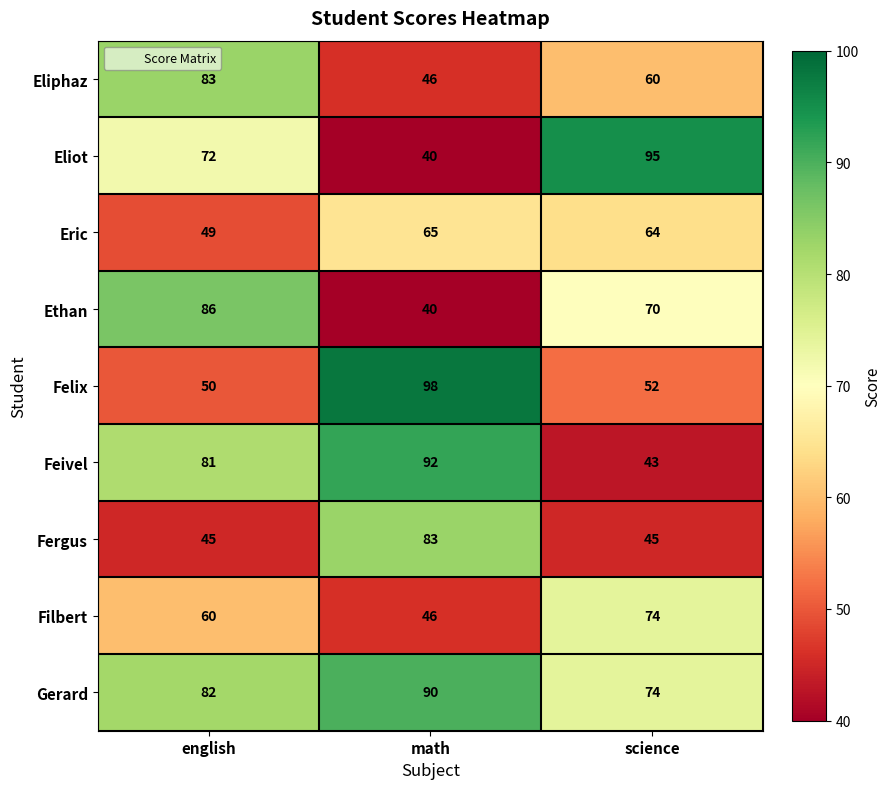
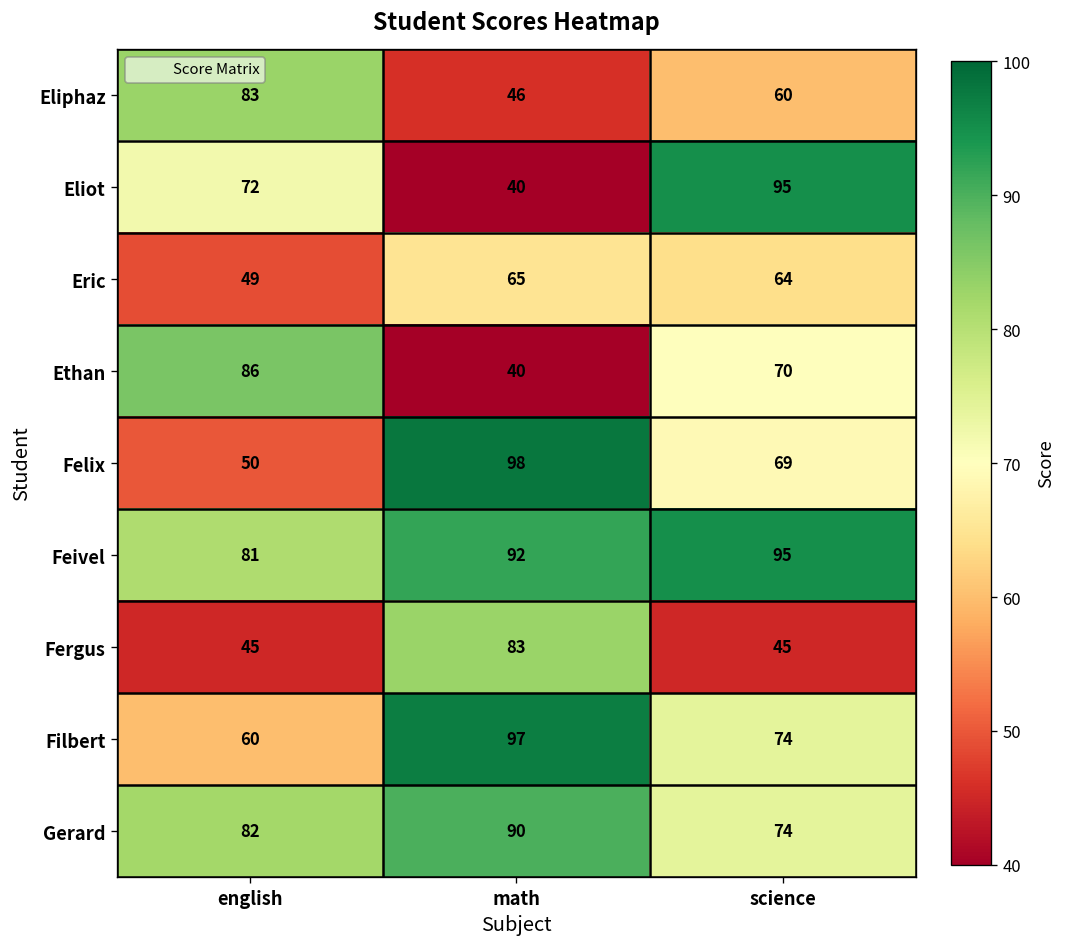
  {
    "Eliphaz": {
      "english": 83,
      "math": 46,
      "science": 60
    },
    "Eliot": {
      "english": 72,
      "math": 40,
      "science": 95
    },
    "Eric": {
      "english": 49,
      "math": 65,
      "science": 64
    },
    "Ethan": {
      "english": 86,
      "math": 40,
      "science": 70
    },
    "Felix": {
      "english": 50,
      "math": 98,
-     "science": 52
+     "science": 69
    },
    "Feivel": {
      "english": 81,
      "math": 92,
-     "science": 43
+     "science": 95
    },
    "Fergus": {
      "english": 45,
      "math": 83,
      "science": 45
    },
    "Filbert": {
      "english": 60,
-     "math": 46,
+     "math": 97,
      "science": 74
    },
    "Gerard": {
      "english": 82,
      "math": 90,
      "science": 74
    }
  }
